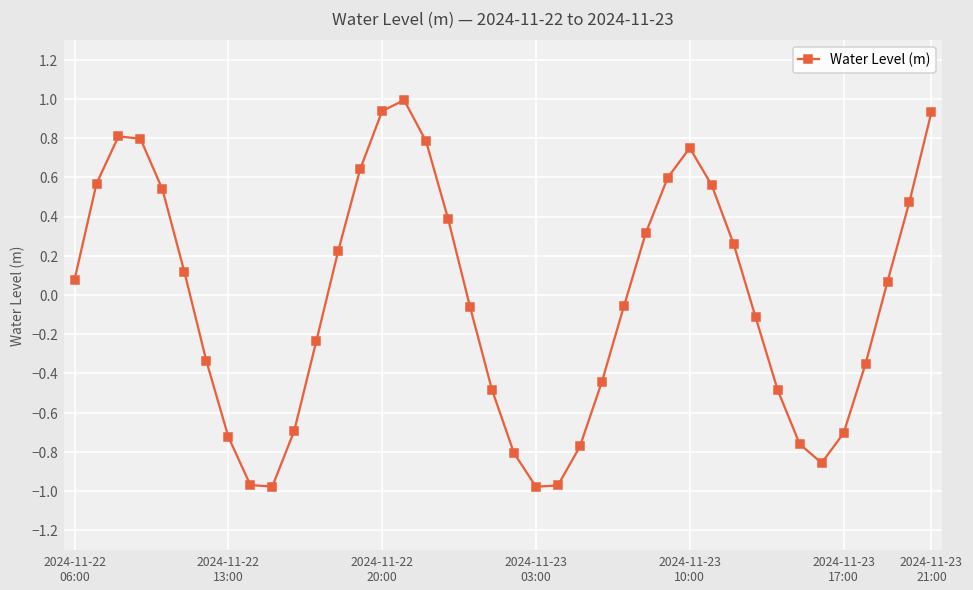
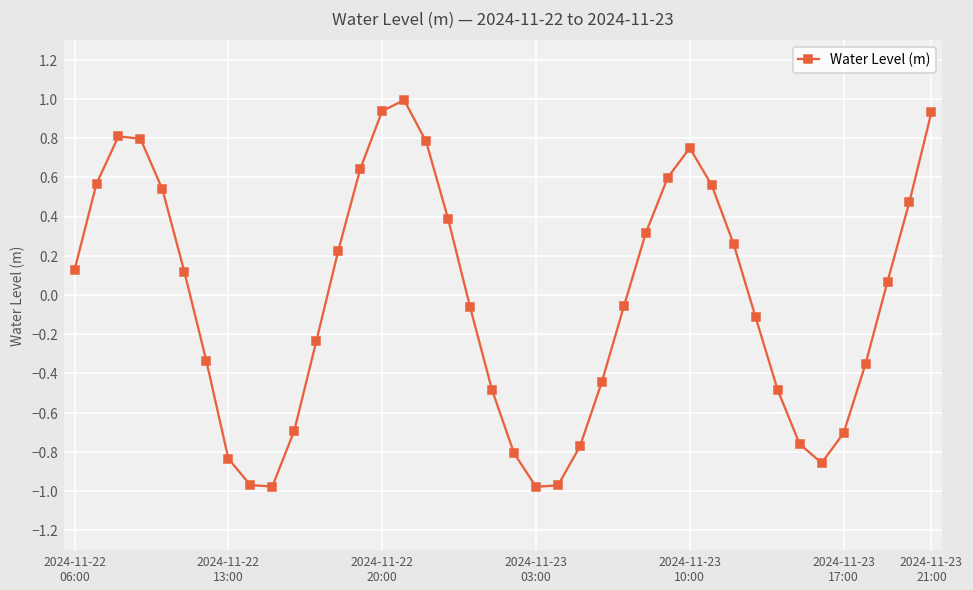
  {
-   "2024-11-22 06:00": 0.08,
-   "2024-11-22 13:00": -0.72,
+   "2024-11-22 06:00": 0.13,
+   "2024-11-22 13:00": -0.83,
    "2024-11-22 20:00": 0.94,
    "2024-11-23 03:00": -0.98,
    "2024-11-23 10:00": 0.75,
    "2024-11-23 17:00": -0.70,
    "2024-11-23 21:00": 0.93
  }
